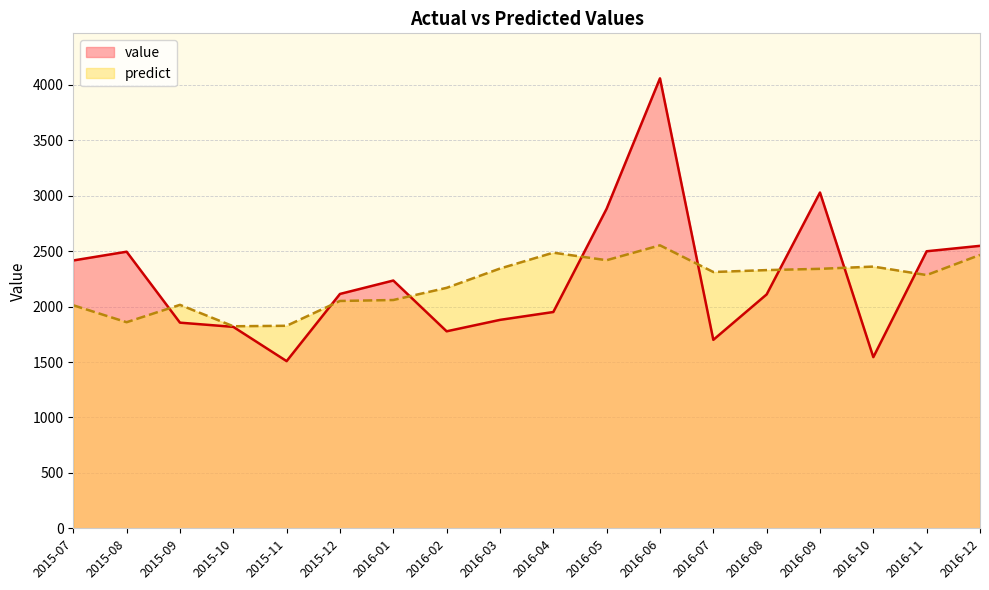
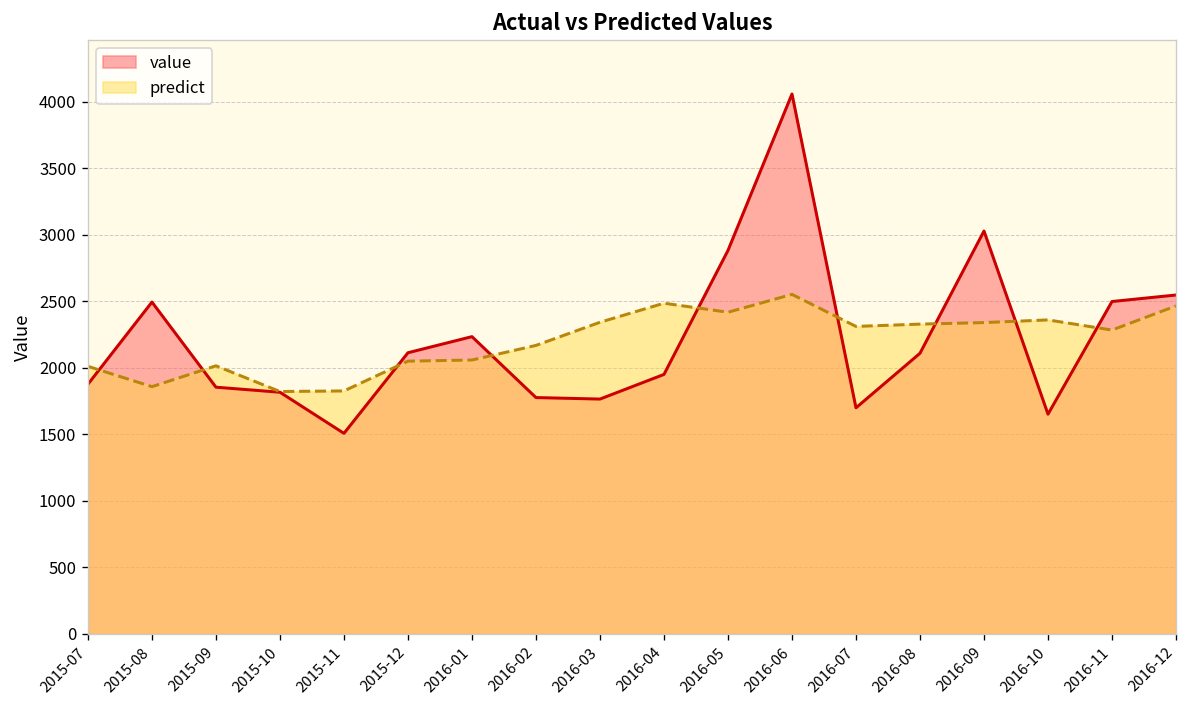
  {
    "value": {
-     "2015-07": 2420,
+     "2015-07": 1880,
      "2015-08": 2500,
      "2015-09": 1860,
      "2015-11": 1510,
      "2015-12": 2110,
      "2016-01": 2240,
      "2016-02": 1780,
-     "2016-03": 1880,
+     "2016-03": 1770,
      "2016-04": 1950,
      "2016-05": 2880,
      "2016-06": 4060,
      "2016-07": 1700,
      "2016-08": 2110,
      "2016-09": 3030,
-     "2016-10": 1540,
+     "2016-10": 1650,
      "2016-11": 2500,
      "2016-12": 2550
    },
    "predict": {
      "2015-07": 2010,
      "2015-08": 1860,
      "2015-09": 2020,
      "2015-11": 1830,
      "2015-12": 2050,
      "2016-01": 2060,
      "2016-02": 2170,
      "2016-03": 2340,
      "2016-04": 2490,
      "2016-05": 2420,
      "2016-06": 2550,
      "2016-07": 2310,
      "2016-08": 2330,
      "2016-09": 2340,
      "2016-10": 2360,
      "2016-11": 2280,
      "2016-12": 2470
    }
  }
